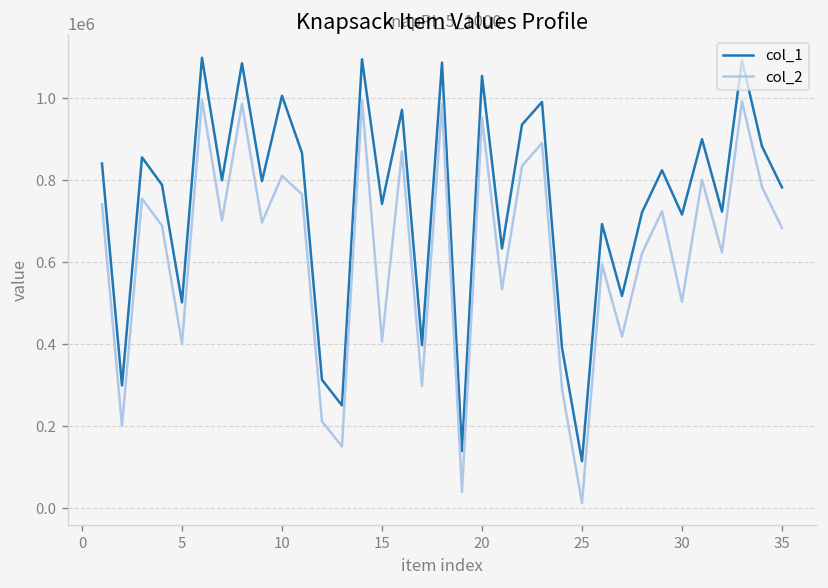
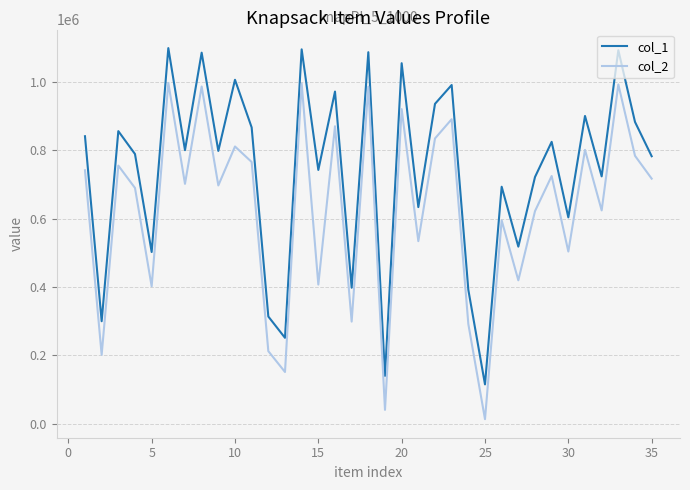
  {
    "col_1": {
      "5": 500000,
      "10": 1010000,
      "15": 740000,
      "20": 1050000,
      "25": 120000,
-     "30": 720000,
+     "30": 600000,
      "35": 780000
    },
    "col_2": {
      "5": 400000,
      "10": 810000,
      "15": 410000,
-     "20": 950000,
+     "20": 920000,
      "25": 10000,
      "30": 500000,
-     "35": 680000
+     "35": 720000
    }
  }
